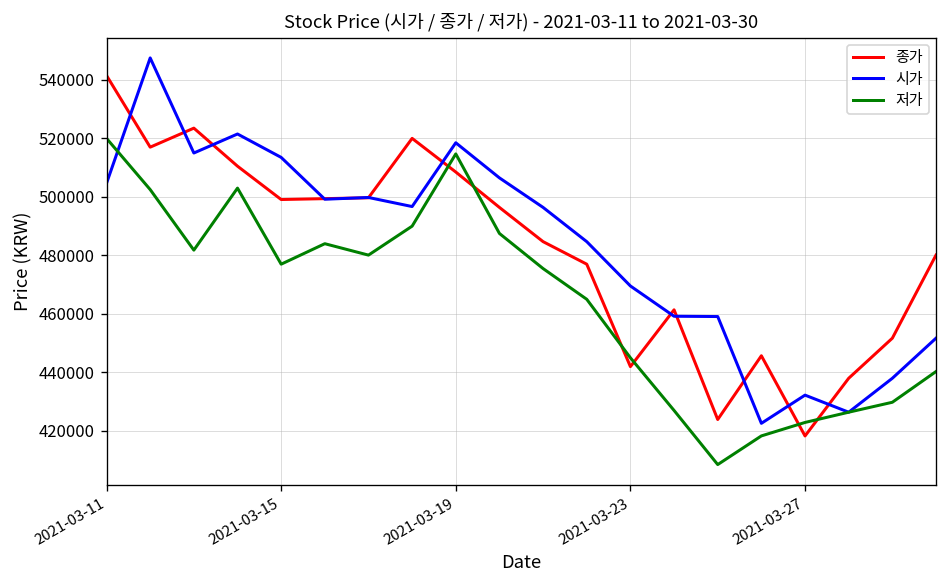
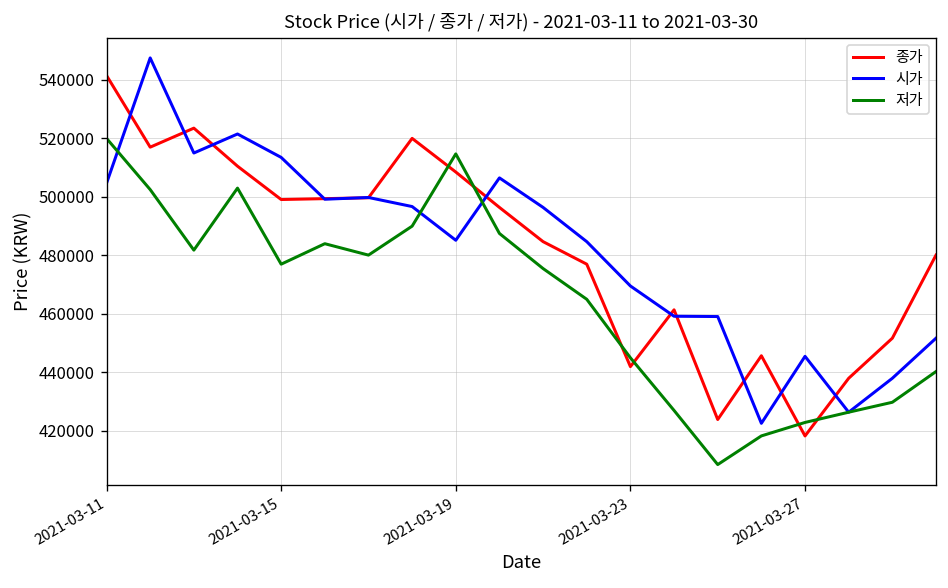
  {
    "종가": {
      "2021-03-11": 542000,
      "2021-03-15": 499000,
      "2021-03-19": 509000,
      "2021-03-23": 442000,
      "2021-03-27": 418000
    },
    "시가": {
      "2021-03-11": 505000,
      "2021-03-15": 514000,
-     "2021-03-19": 519000,
+     "2021-03-19": 485000,
      "2021-03-23": 470000,
-     "2021-03-27": 432000
+     "2021-03-27": 446000
    },
    "저가": {
      "2021-03-11": 520000,
      "2021-03-15": 477000,
      "2021-03-19": 515000,
      "2021-03-23": 445000,
      "2021-03-27": 423000
    }
  }
